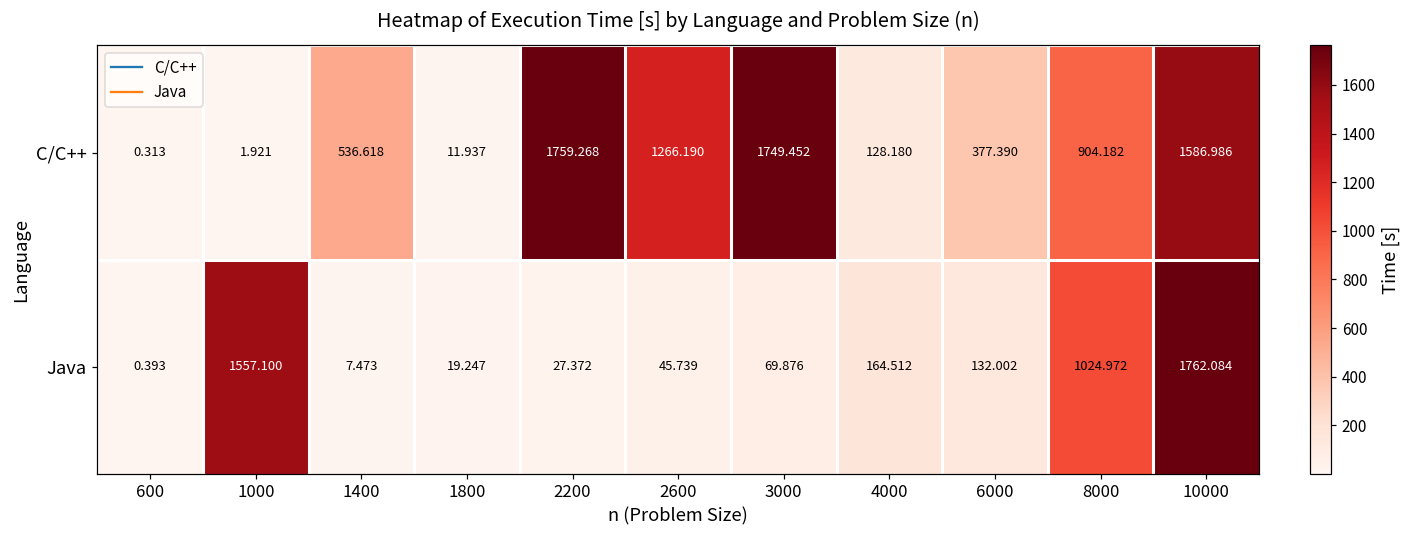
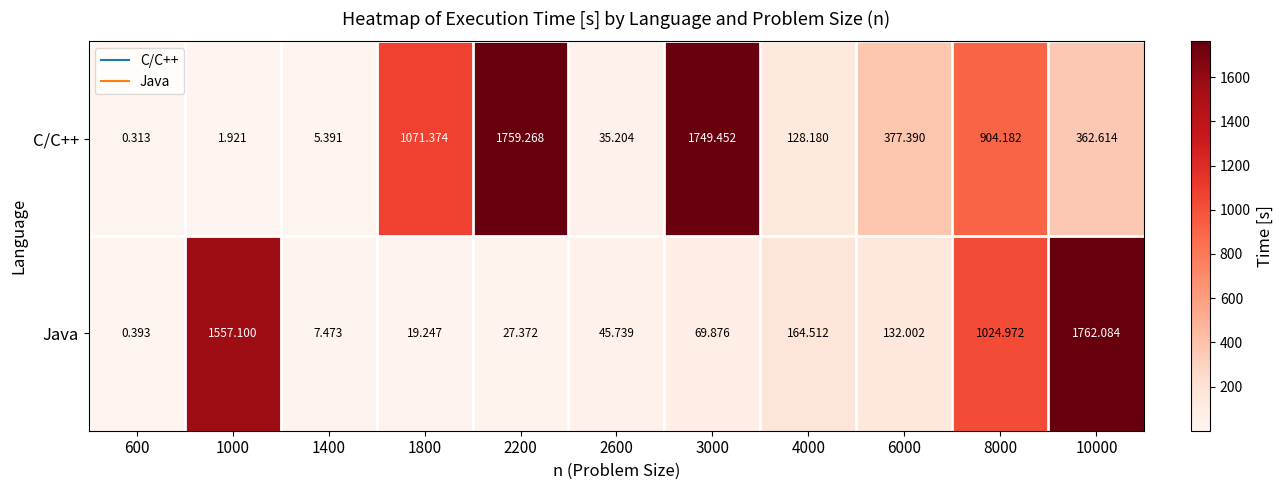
  {
    "C/C++": {
      "600": 0.313,
      "1000": 1.921,
-     "1400": 536.618,
-     "1800": 11.937,
+     "1400": 5.391,
+     "1800": 1071.374,
      "2200": 1759.268,
-     "2600": 1266.190,
+     "2600": 35.204,
      "3000": 1749.452,
      "4000": 128.180,
      "6000": 377.390,
      "8000": 904.182,
-     "10000": 1586.986
+     "10000": 362.614
    },
    "Java": {
      "600": 0.393,
      "1000": 1557.100,
      "1400": 7.473,
      "1800": 19.247,
      "2200": 27.372,
      "2600": 45.739,
      "3000": 69.876,
      "4000": 164.512,
      "6000": 132.002,
      "8000": 1024.972,
      "10000": 1762.084
    }
  }
